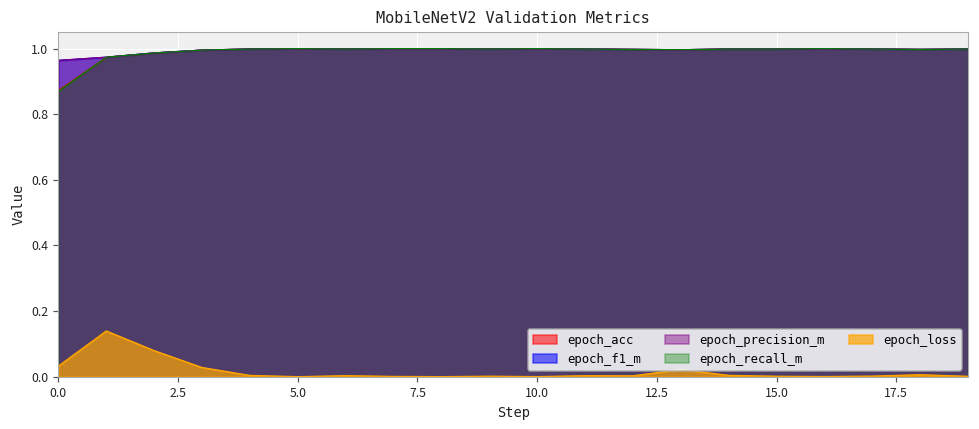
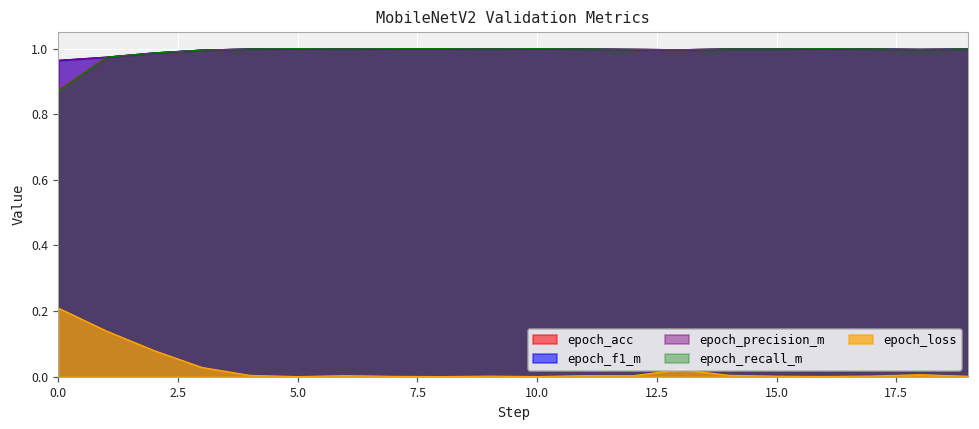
  {
    "epoch_precision_m": {
      "0.0": 0.96
    },
    "epoch_loss": {
-     "0.0": 0.03,
+     "0.0": 0.21,
      "5.0": 0.00,
      "10.0": 0.00,
      "15.0": 0.00
    }
  }
